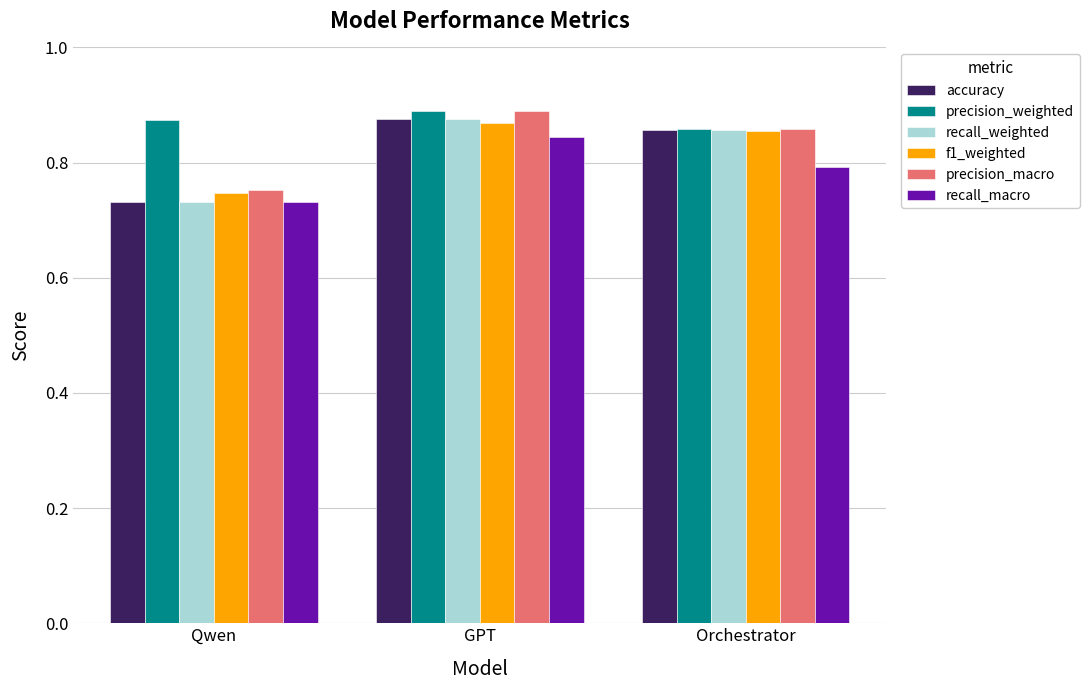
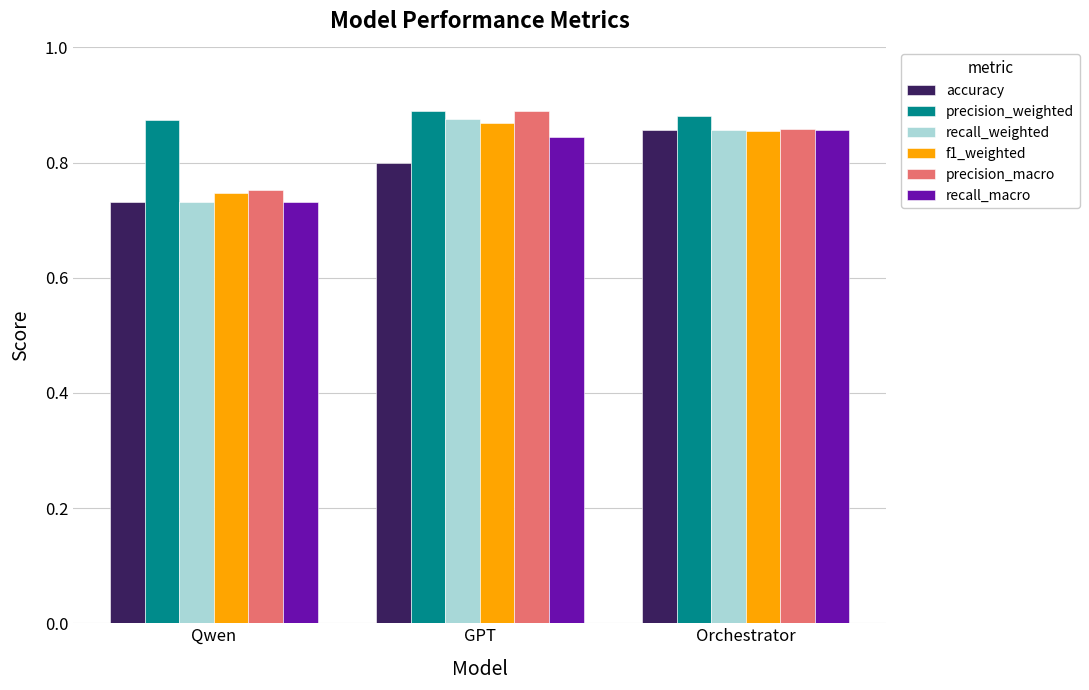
  {
    "accuracy": {
      "Qwen": 0.73,
-     "GPT": 0.88,
+     "GPT": 0.80,
      "Orchestrator": 0.86
    },
    "precision_weighted": {
      "Qwen": 0.87,
      "GPT": 0.89,
-     "Orchestrator": 0.86
+     "Orchestrator": 0.88
    },
    "recall_weighted": {
      "Qwen": 0.73,
      "GPT": 0.88,
      "Orchestrator": 0.86
    },
    "f1_weighted": {
      "Qwen": 0.75,
      "GPT": 0.87,
      "Orchestrator": 0.86
    },
    "precision_macro": {
      "Qwen": 0.75,
      "GPT": 0.89,
      "Orchestrator": 0.86
    },
    "recall_macro": {
      "Qwen": 0.73,
      "GPT": 0.85,
-     "Orchestrator": 0.79
+     "Orchestrator": 0.86
    }
  }
